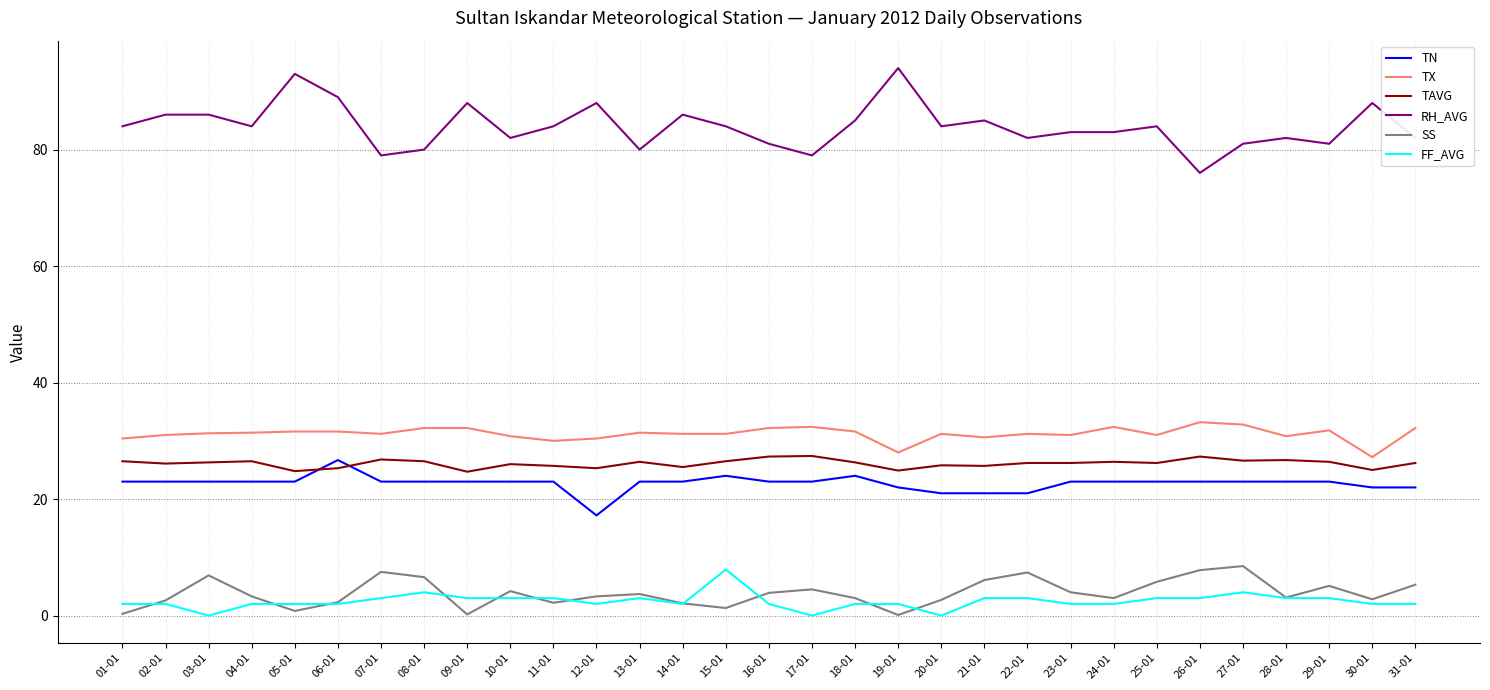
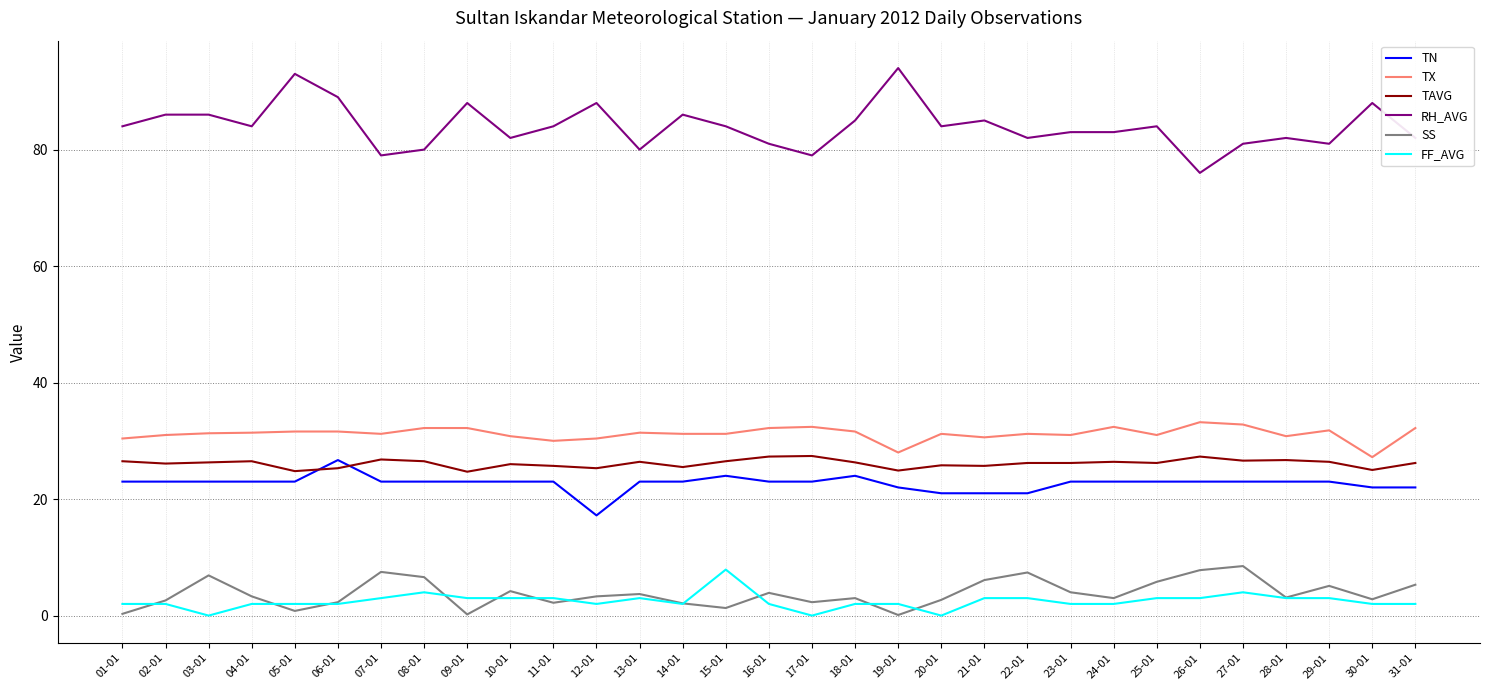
  {
    "TN": {
      "01-01": 23,
      "02-01": 23,
      "03-01": 23,
      "04-01": 23,
      "05-01": 23,
      "06-01": 27,
      "07-01": 23,
      "08-01": 23,
      "09-01": 23,
      "10-01": 23,
      "11-01": 23,
      "12-01": 17,
      "13-01": 23,
      "14-01": 23,
      "15-01": 24,
      "16-01": 23,
      "17-01": 23,
      "18-01": 24,
      "19-01": 22,
      "20-01": 21,
      "21-01": 21,
      "22-01": 21,
      "23-01": 23,
      "24-01": 23,
      "25-01": 23,
      "26-01": 23,
      "27-01": 23,
      "28-01": 23,
      "29-01": 23,
      "30-01": 22,
      "31-01": 22
    },
    "TX": {
      "01-01": 30,
      "02-01": 31,
      "03-01": 31,
      "04-01": 31,
      "05-01": 32,
      "06-01": 32,
      "07-01": 31,
      "08-01": 32,
      "09-01": 32,
      "10-01": 31,
      "11-01": 30,
      "12-01": 30,
      "13-01": 31,
      "14-01": 31,
      "15-01": 31,
      "16-01": 32,
      "17-01": 32,
      "18-01": 32,
      "19-01": 28,
      "20-01": 31,
      "21-01": 31,
      "22-01": 31,
      "23-01": 31,
      "24-01": 32,
      "25-01": 31,
      "26-01": 33,
      "27-01": 33,
      "28-01": 31,
      "29-01": 32,
      "30-01": 27,
      "31-01": 32
    },
    "TAVG": {
      "01-01": 27,
      "02-01": 26,
      "03-01": 26,
      "04-01": 27,
      "05-01": 25,
      "06-01": 25,
      "07-01": 27,
      "08-01": 27,
      "09-01": 25,
      "10-01": 26,
      "11-01": 26,
      "12-01": 25,
      "13-01": 26,
      "14-01": 26,
      "15-01": 27,
      "16-01": 27,
      "17-01": 27,
      "18-01": 26,
      "19-01": 25,
      "20-01": 26,
      "21-01": 26,
      "22-01": 26,
      "23-01": 26,
      "24-01": 26,
      "25-01": 26,
      "26-01": 27,
      "27-01": 27,
      "28-01": 27,
      "29-01": 26,
      "30-01": 25,
      "31-01": 26
    },
    "RH_AVG": {
      "01-01": 84,
      "02-01": 86,
      "03-01": 86,
      "04-01": 84,
      "05-01": 93,
      "06-01": 89,
      "07-01": 79,
      "08-01": 80,
      "09-01": 88,
      "10-01": 82,
      "11-01": 84,
      "12-01": 88,
      "13-01": 80,
      "14-01": 86,
      "15-01": 84,
      "16-01": 81,
      "17-01": 79,
      "18-01": 85,
      "19-01": 94,
      "20-01": 84,
      "21-01": 85,
      "22-01": 82,
      "23-01": 83,
      "24-01": 83,
      "25-01": 84,
      "26-01": 76,
      "27-01": 81,
      "28-01": 82,
      "29-01": 81,
      "30-01": 88
    },
    "SS": {
      "01-01": 0,
      "02-01": 3,
      "03-01": 7,
      "04-01": 3,
      "05-01": 1,
      "07-01": 8,
      "08-01": 7,
      "09-01": 0,
      "10-01": 4,
      "11-01": 2,
      "12-01": 3,
      "13-01": 4,
      "15-01": 1,
      "16-01": 4,
-     "17-01": 5,
+     "17-01": 2,
      "18-01": 3,
      "19-01": 0,
      "20-01": 3,
      "21-01": 6,
      "22-01": 7,
      "23-01": 4,
      "24-01": 3,
      "25-01": 6,
      "26-01": 8,
      "27-01": 9,
      "29-01": 5,
      "30-01": 3,
      "31-01": 5
    },
    "FF_AVG": {
      "01-01": 2,
      "02-01": 2,
      "03-01": 0,
      "04-01": 2,
      "05-01": 2,
      "07-01": 3,
      "08-01": 4,
      "09-01": 3,
      "10-01": 3,
      "11-01": 3,
      "12-01": 2,
      "13-01": 3,
      "15-01": 8,
      "16-01": 2,
      "17-01": 0,
      "18-01": 2,
      "19-01": 2,
      "20-01": 0,
      "21-01": 3,
      "22-01": 3,
      "23-01": 2,
      "24-01": 2,
      "25-01": 3,
      "26-01": 3,
      "27-01": 4,
      "29-01": 3,
      "30-01": 2,
      "31-01": 2
    }
  }
